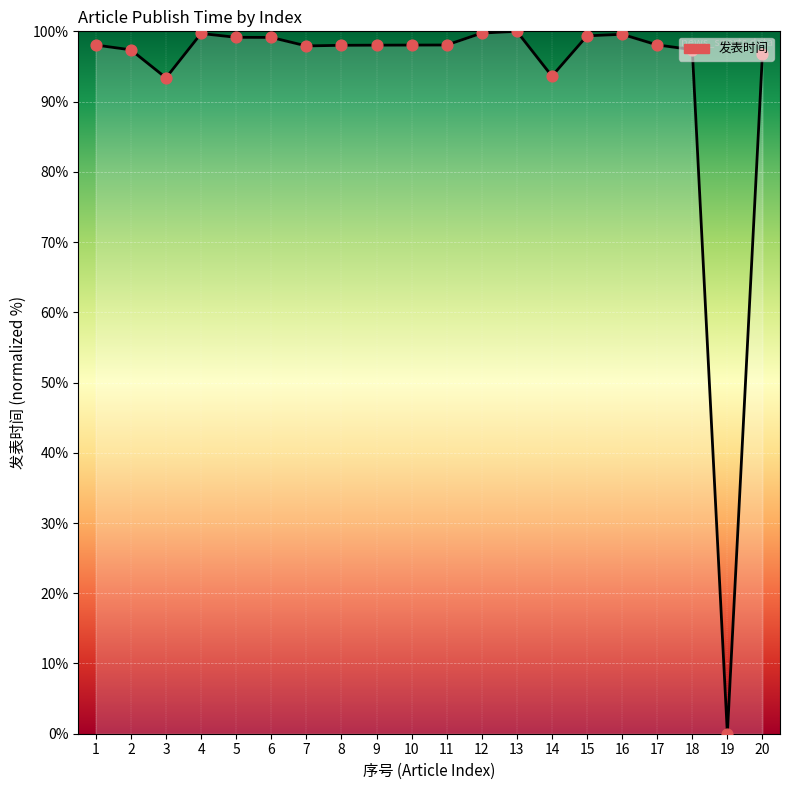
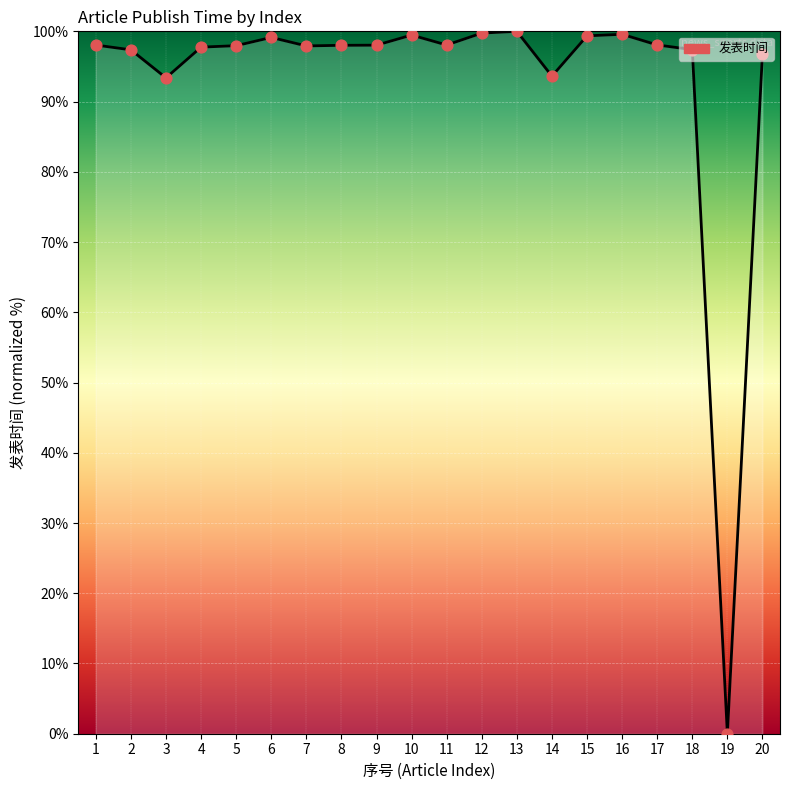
  {
    "1": "98%",
    "2": "97%",
    "3": "93%",
-   "4": "100%",
-   "5": "99%",
+   "4": "98%",
+   "5": "98%",
    "6": "99%",
    "7": "98%",
    "8": "98%",
    "9": "98%",
-   "10": "98%",
+   "10": "99%",
    "11": "98%",
    "12": "100%",
    "13": "100%",
    "14": "94%",
    "15": "99%",
    "16": "100%",
    "17": "98%",
    "19": "0%"
  }
